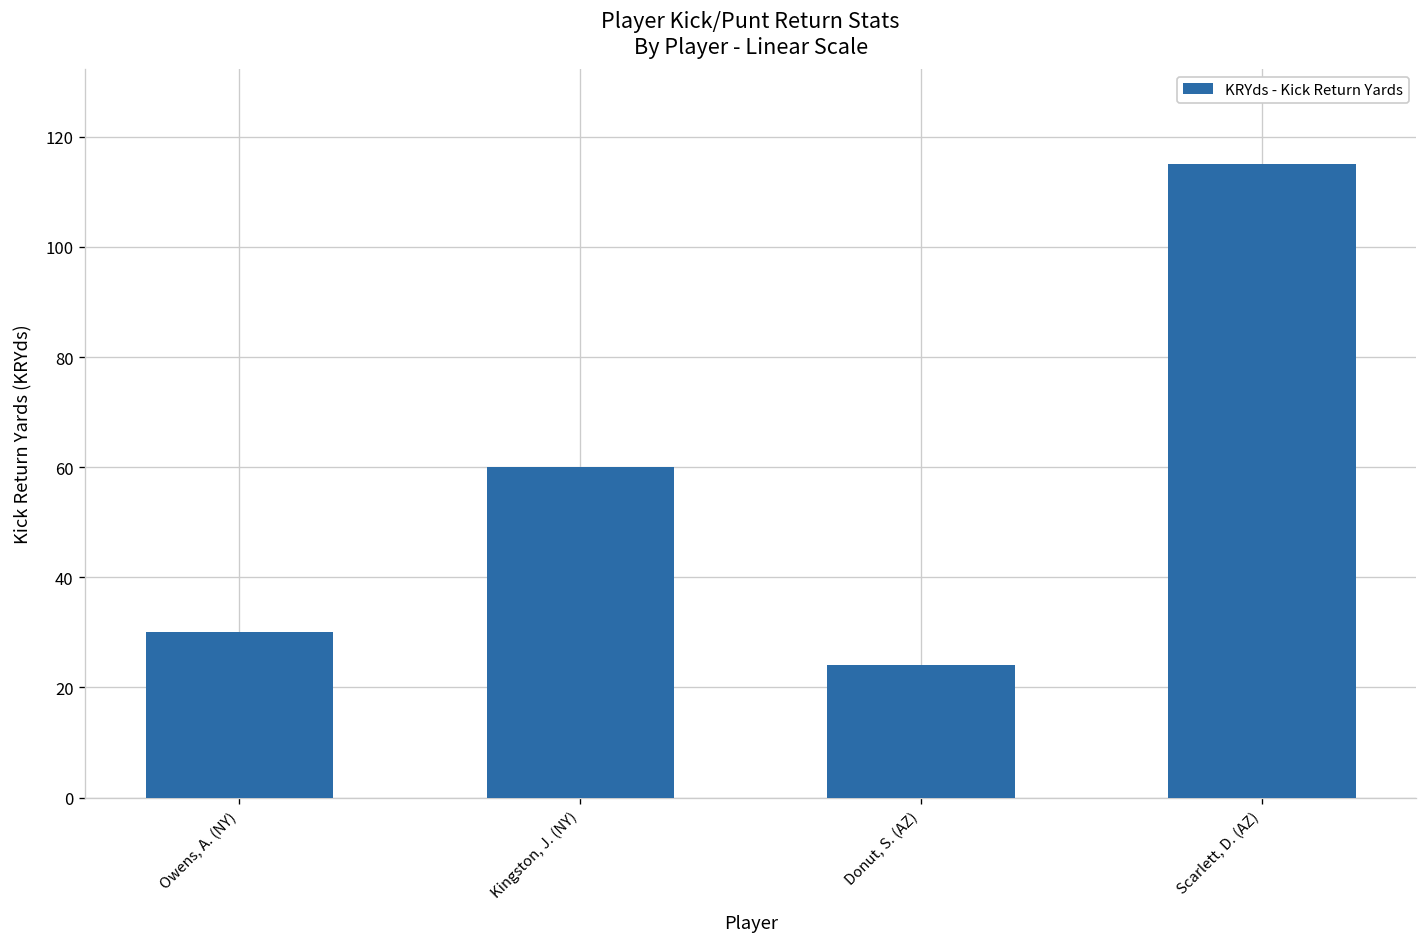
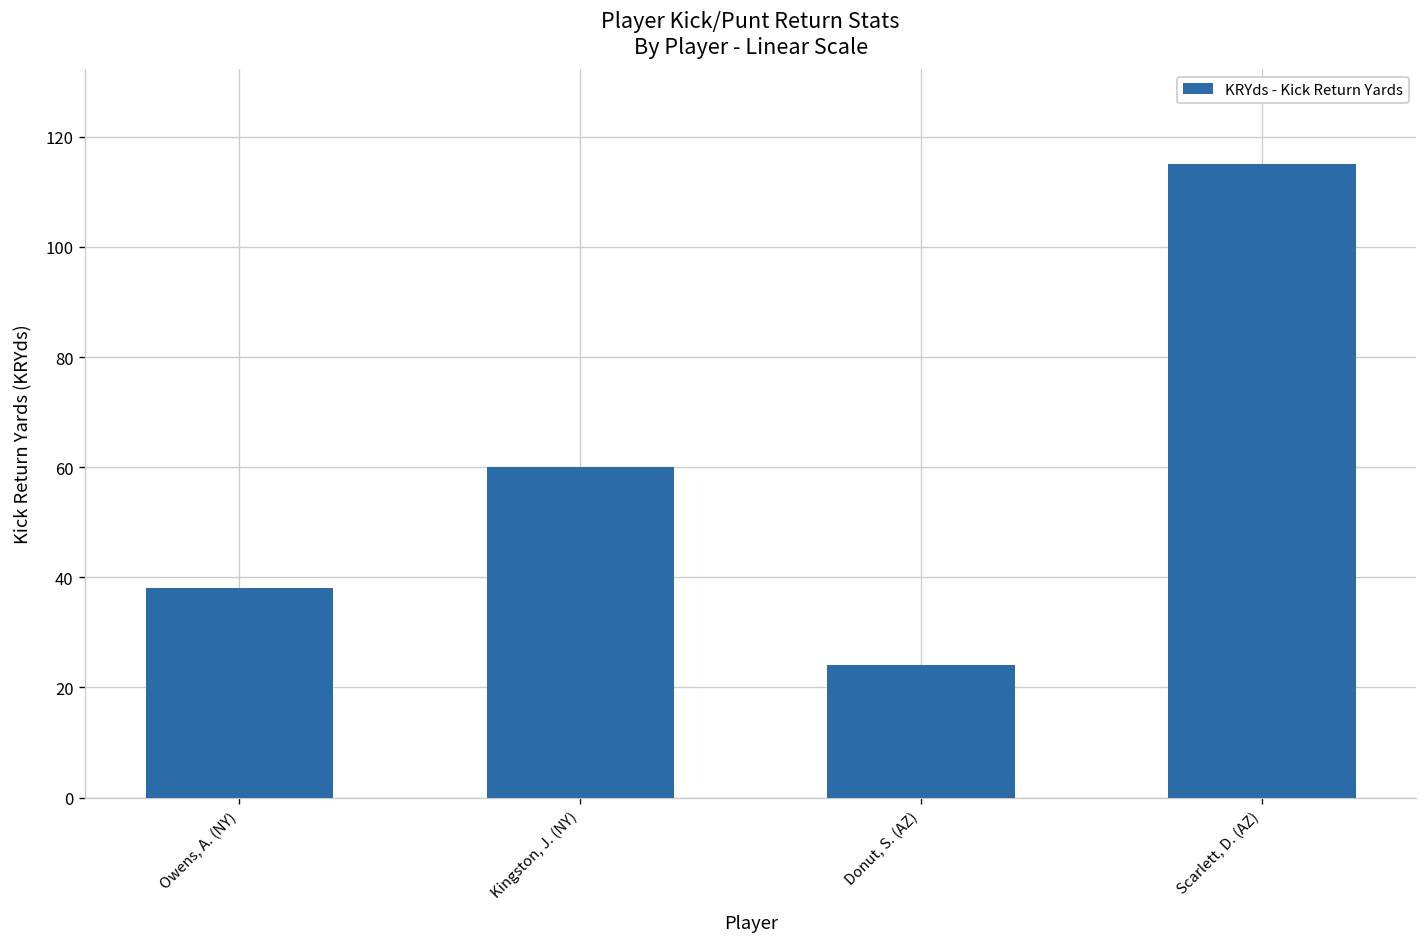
  {
-   "Owens, A. (NY)": 30,
+   "Owens, A. (NY)": 38,
    "Kingston, J. (NY)": 60,
    "Donut, S. (AZ)": 24,
    "Scarlett, D. (AZ)": 115
  }
